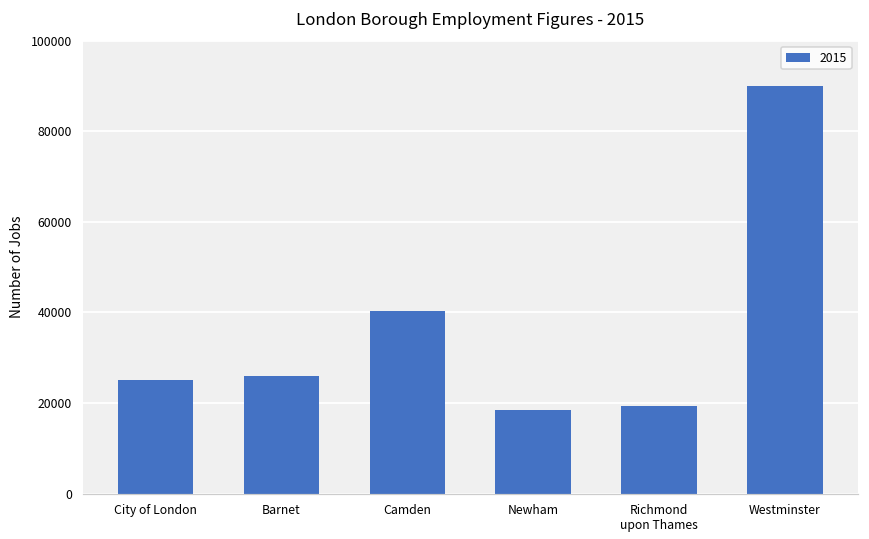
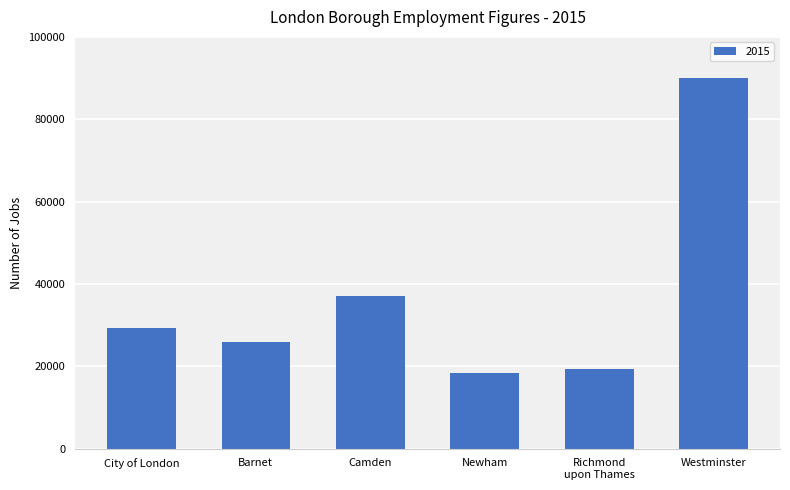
  {
-   "City of London": 25000,
+   "City of London": 29000,
    "Barnet": 26000,
-   "Camden": 40000,
+   "Camden": 37000,
    "Newham": 18000,
    "Richmond upon Thames": 19000,
    "Westminster": 90000
  }
